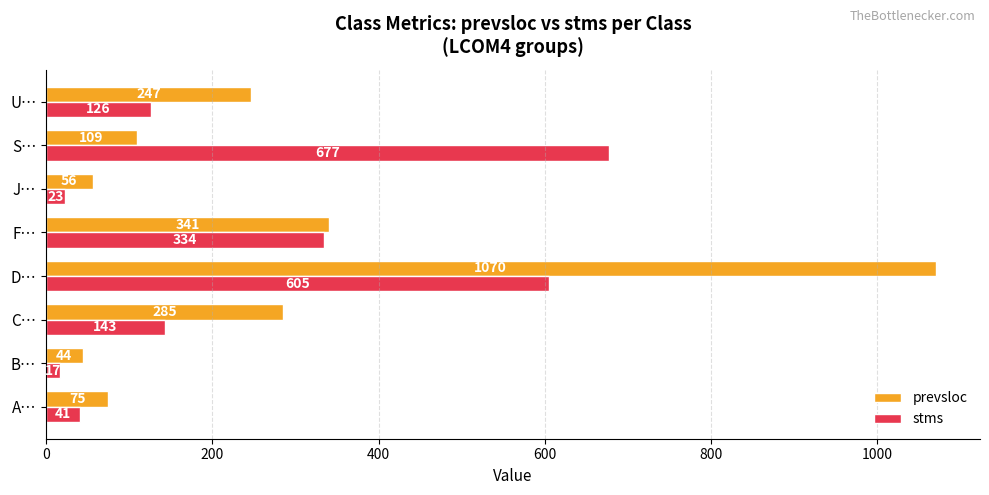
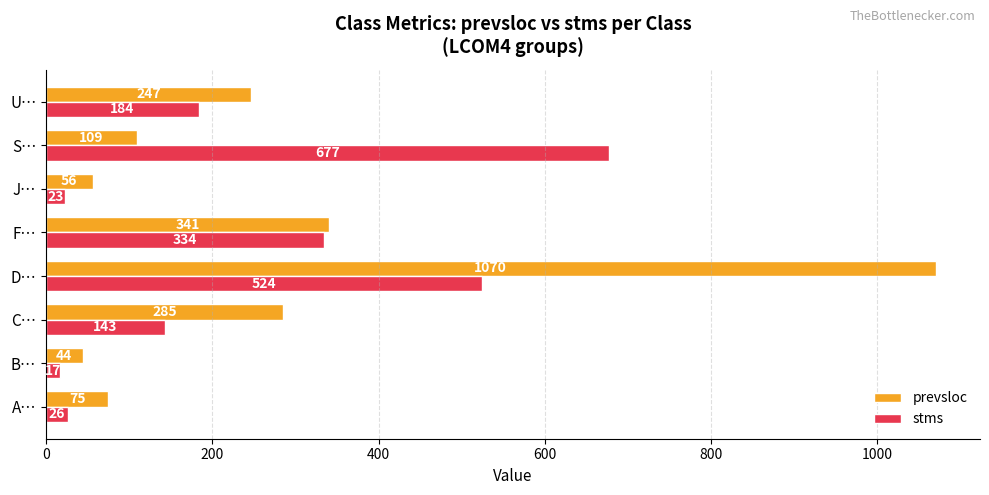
  {
    "prevsloc": {
      "U…": 247,
      "S…": 109,
      "J…": 56,
      "F…": 341,
      "D…": 1070,
      "C…": 285,
      "B…": 44,
      "A…": 75
    },
    "stms": {
-     "U…": 126,
+     "U…": 184,
      "S…": 677,
      "J…": 23,
      "F…": 334,
-     "D…": 605,
+     "D…": 524,
      "C…": 143,
      "B…": 17,
-     "A…": 41
+     "A…": 26
    }
  }
